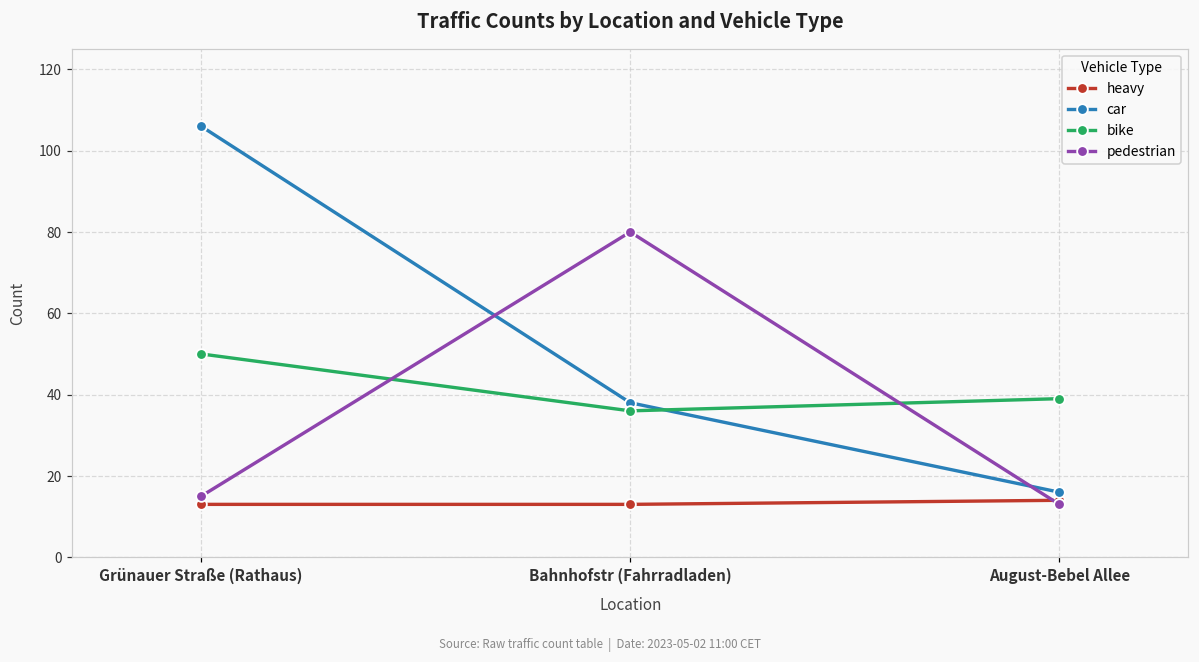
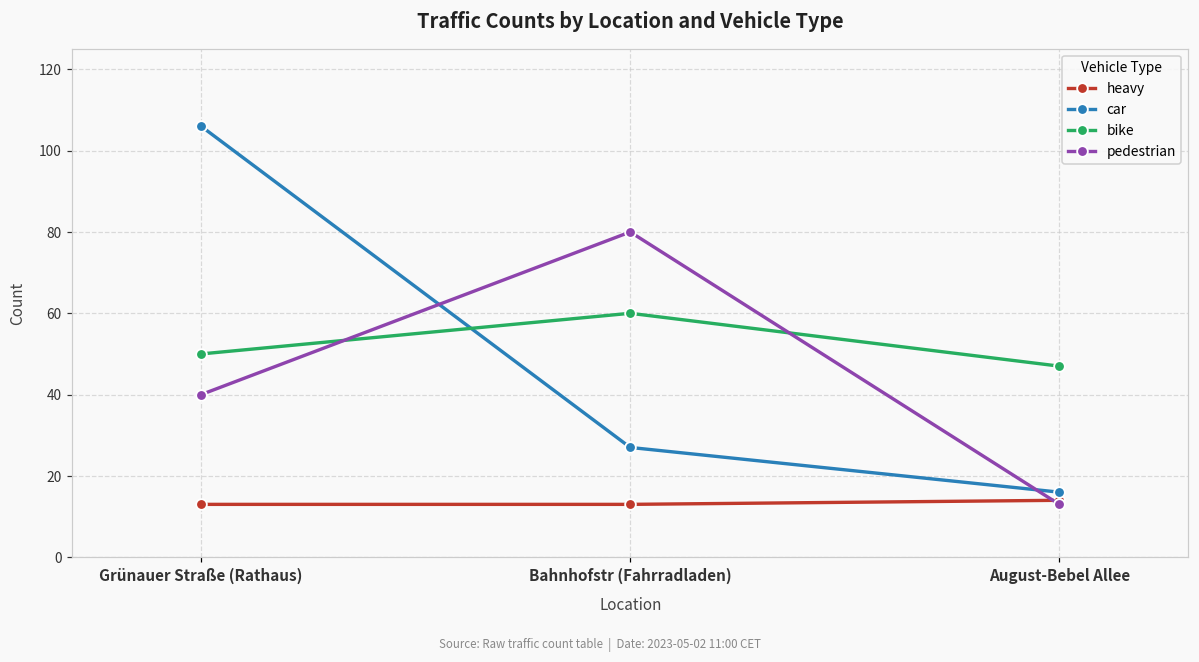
  {
    "heavy": {
      "Grünauer Straße (Rathaus)": 13,
      "Bahnhofstr (Fahrradladen)": 13,
      "August-Bebel Allee": 14
    },
    "car": {
      "Grünauer Straße (Rathaus)": 106,
-     "Bahnhofstr (Fahrradladen)": 38,
+     "Bahnhofstr (Fahrradladen)": 27,
      "August-Bebel Allee": 16
    },
    "bike": {
      "Grünauer Straße (Rathaus)": 50,
-     "Bahnhofstr (Fahrradladen)": 36,
-     "August-Bebel Allee": 39
+     "Bahnhofstr (Fahrradladen)": 60,
+     "August-Bebel Allee": 47
    },
    "pedestrian": {
-     "Grünauer Straße (Rathaus)": 15,
+     "Grünauer Straße (Rathaus)": 40,
      "Bahnhofstr (Fahrradladen)": 80,
      "August-Bebel Allee": 13
    }
  }
